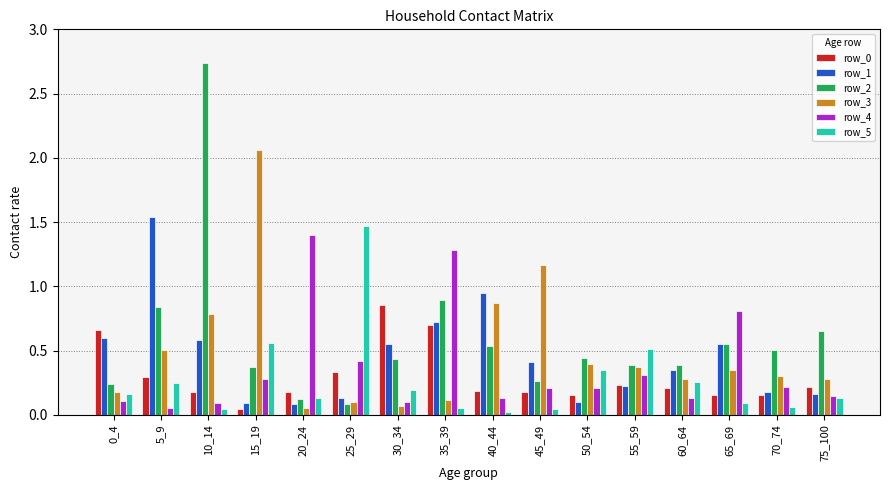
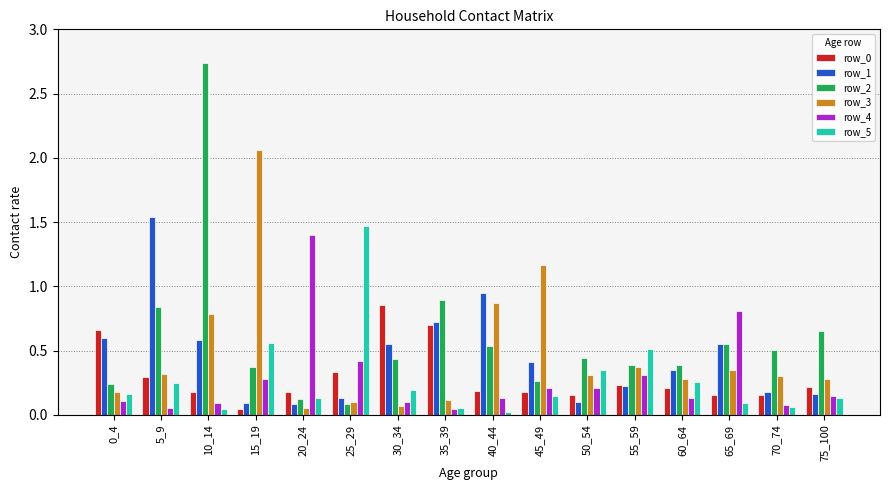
  {
    "row_0": {
      "0_4": 0.66,
      "5_9": 0.29,
      "10_14": 0.18,
      "15_19": 0.04,
      "20_24": 0.18,
      "25_29": 0.33,
      "30_34": 0.85,
      "35_39": 0.70,
      "40_44": 0.19,
      "45_49": 0.17,
      "50_54": 0.15,
      "55_59": 0.23,
      "60_64": 0.21,
      "65_69": 0.16,
      "70_74": 0.15,
      "75_100": 0.22
    },
    "row_1": {
      "0_4": 0.60,
      "5_9": 1.54,
      "10_14": 0.58,
      "15_19": 0.09,
      "20_24": 0.09,
      "25_29": 0.13,
      "30_34": 0.55,
      "35_39": 0.72,
      "40_44": 0.95,
      "45_49": 0.41,
      "50_54": 0.10,
      "55_59": 0.23,
      "60_64": 0.35,
      "65_69": 0.55,
      "70_74": 0.18,
      "75_100": 0.16
    },
    "row_2": {
      "0_4": 0.24,
      "5_9": 0.84,
      "10_14": 2.74,
      "15_19": 0.38,
      "20_24": 0.13,
      "25_29": 0.08,
      "30_34": 0.43,
      "35_39": 0.90,
      "40_44": 0.53,
      "45_49": 0.27,
      "50_54": 0.44,
      "55_59": 0.39,
      "60_64": 0.39,
      "65_69": 0.55,
      "70_74": 0.50,
      "75_100": 0.65
    },
    "row_3": {
      "0_4": 0.17,
-     "5_9": 0.51,
+     "5_9": 0.32,
      "10_14": 0.78,
      "15_19": 2.06,
      "20_24": 0.05,
      "25_29": 0.10,
      "30_34": 0.07,
      "35_39": 0.12,
      "40_44": 0.87,
      "45_49": 1.17,
-     "50_54": 0.40,
+     "50_54": 0.31,
      "55_59": 0.37,
      "60_64": 0.28,
      "65_69": 0.35,
      "70_74": 0.30,
      "75_100": 0.28
    },
    "row_4": {
      "0_4": 0.11,
      "5_9": 0.05,
      "10_14": 0.09,
      "15_19": 0.28,
      "20_24": 1.40,
      "25_29": 0.42,
      "30_34": 0.10,
-     "35_39": 1.29,
+     "35_39": 0.04,
      "40_44": 0.13,
      "45_49": 0.21,
      "50_54": 0.21,
      "55_59": 0.31,
      "60_64": 0.13,
      "65_69": 0.81,
-     "70_74": 0.22,
+     "70_74": 0.08,
      "75_100": 0.15
    },
    "row_5": {
      "0_4": 0.16,
      "5_9": 0.24,
      "10_14": 0.04,
      "15_19": 0.56,
      "20_24": 0.13,
      "25_29": 1.47,
      "30_34": 0.20,
      "35_39": 0.05,
      "40_44": 0.02,
-     "45_49": 0.05,
+     "45_49": 0.15,
      "50_54": 0.35,
      "55_59": 0.52,
      "60_64": 0.26,
      "65_69": 0.09,
      "70_74": 0.06,
      "75_100": 0.13
    }
  }
